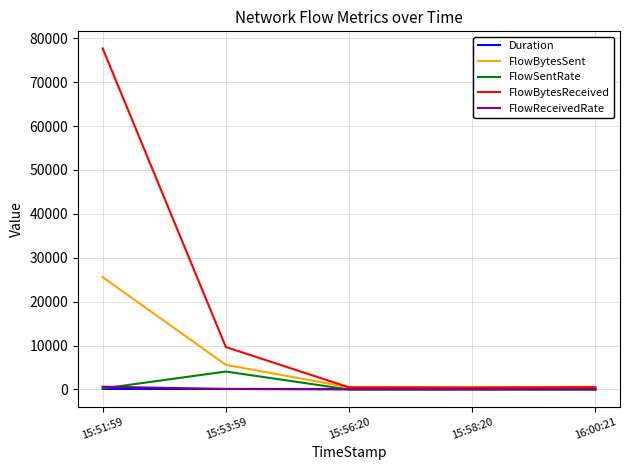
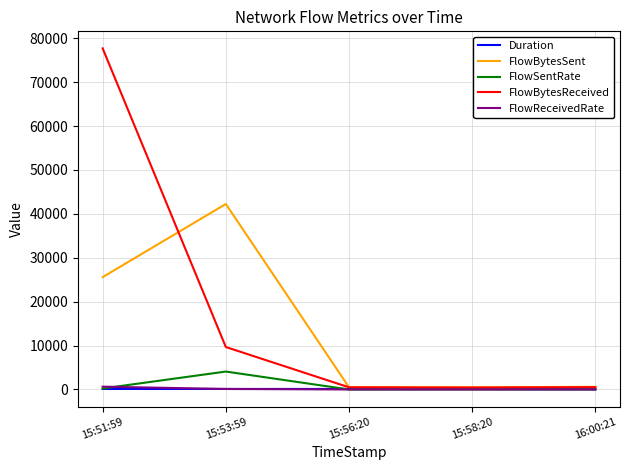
  {
    "FlowBytesSent": {
      "15:51:59": 26000,
-     "15:53:59": 6000
+     "15:53:59": 42000
    },
    "FlowSentRate": {
      "15:53:59": 4000
    },
    "FlowBytesReceived": {
      "15:51:59": 78000,
      "15:53:59": 10000
    }
  }
